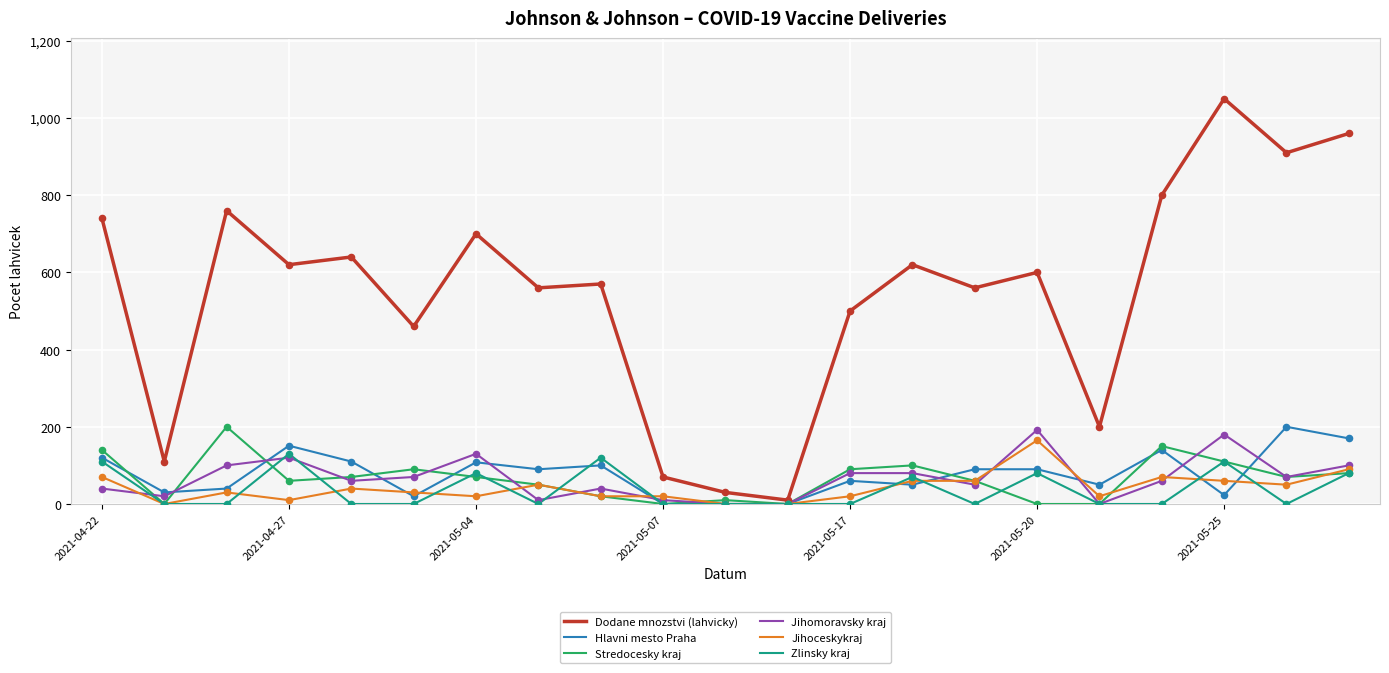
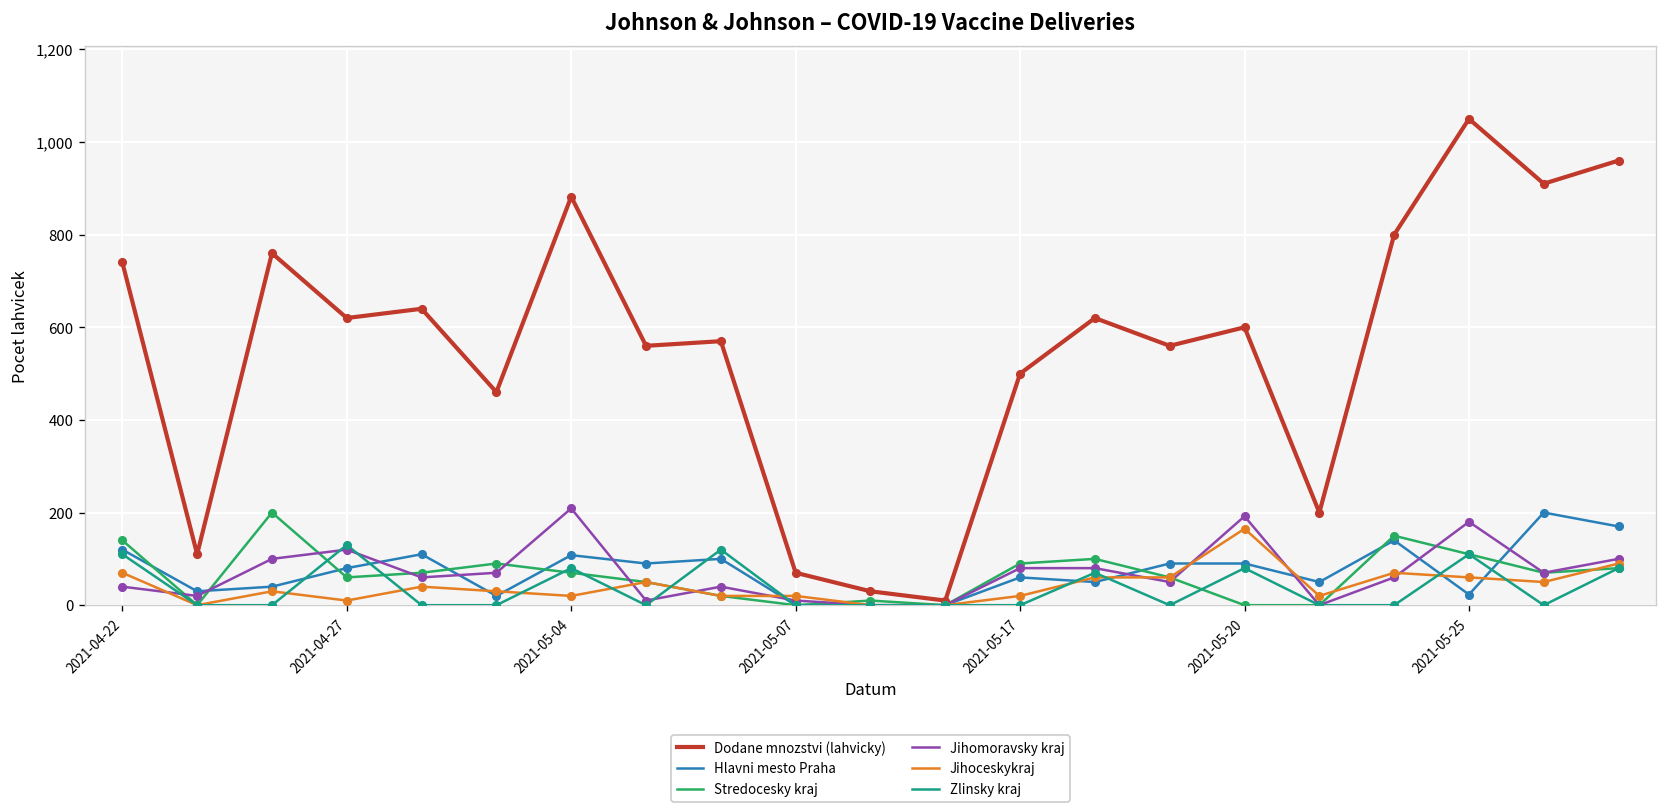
  {
    "Dodane mnozstvi (lahvicky)": {
      "2021-04-22": "740",
      "2021-04-27": "620",
-     "2021-05-04": "700",
+     "2021-05-04": "880",
      "2021-05-07": "70",
      "2021-05-17": "500",
      "2021-05-20": "600",
      "2021-05-25": "1,050"
    },
    "Hlavni mesto Praha": {
      "2021-04-22": "120",
-     "2021-04-27": "150",
+     "2021-04-27": "80",
      "2021-05-04": "110",
      "2021-05-17": "60",
      "2021-05-20": "90",
      "2021-05-25": "20"
    },
    "Jihomoravsky kraj": {
      "2021-04-22": "40",
      "2021-04-27": "120",
-     "2021-05-04": "130",
+     "2021-05-04": "210",
      "2021-05-07": "10",
      "2021-05-17": "80",
      "2021-05-20": "190",
      "2021-05-25": "180"
    },
    "Jihoceskykraj": {
      "2021-04-22": "70",
      "2021-04-27": "10",
      "2021-05-04": "20",
      "2021-05-07": "20",
      "2021-05-17": "20",
      "2021-05-20": "170",
      "2021-05-25": "60"
    }
  }
